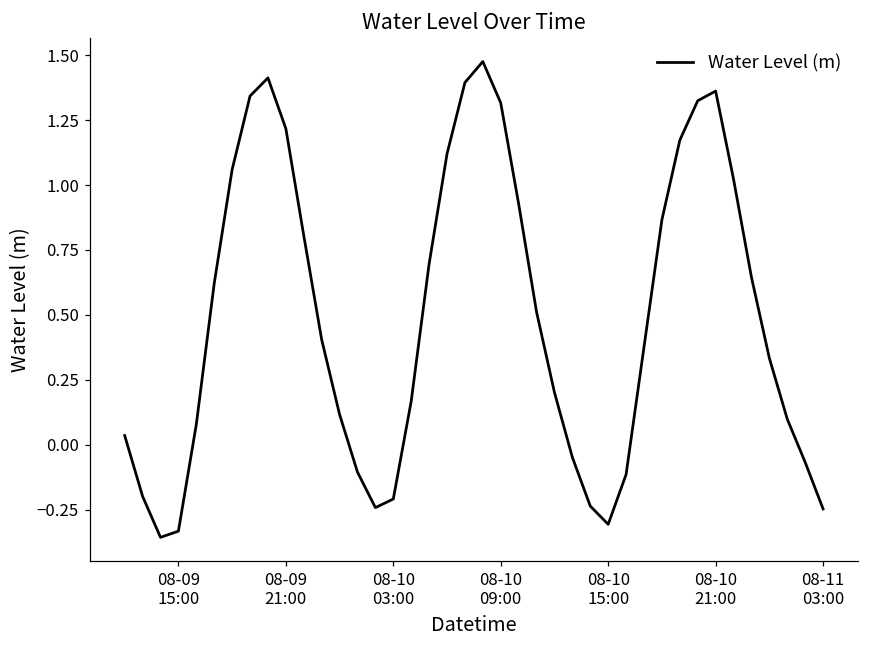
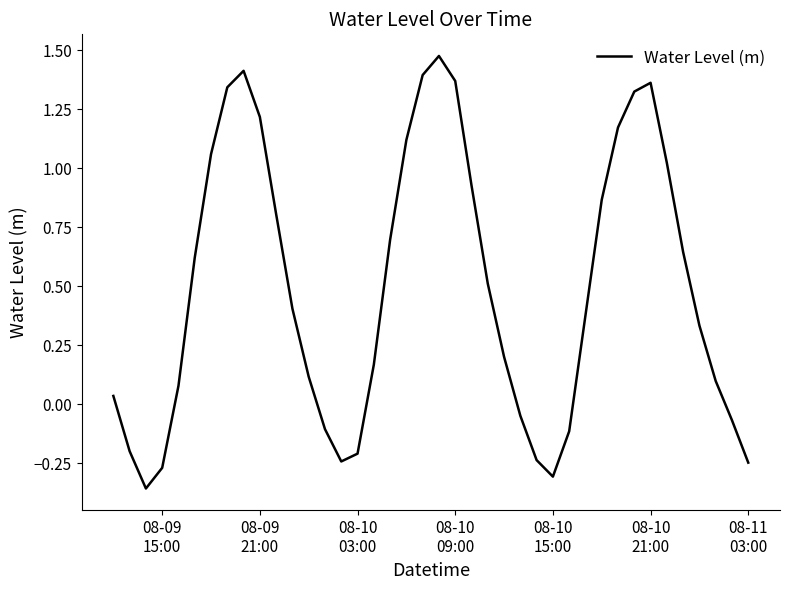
  {
-   "08-09 15:00": -0.33,
+   "08-09 15:00": -0.27,
    "08-09 21:00": 1.22,
    "08-10 03:00": -0.21,
-   "08-10 09:00": 1.32,
+   "08-10 09:00": 1.37,
    "08-10 15:00": -0.31,
    "08-10 21:00": 1.36,
    "08-11 03:00": -0.25
  }
